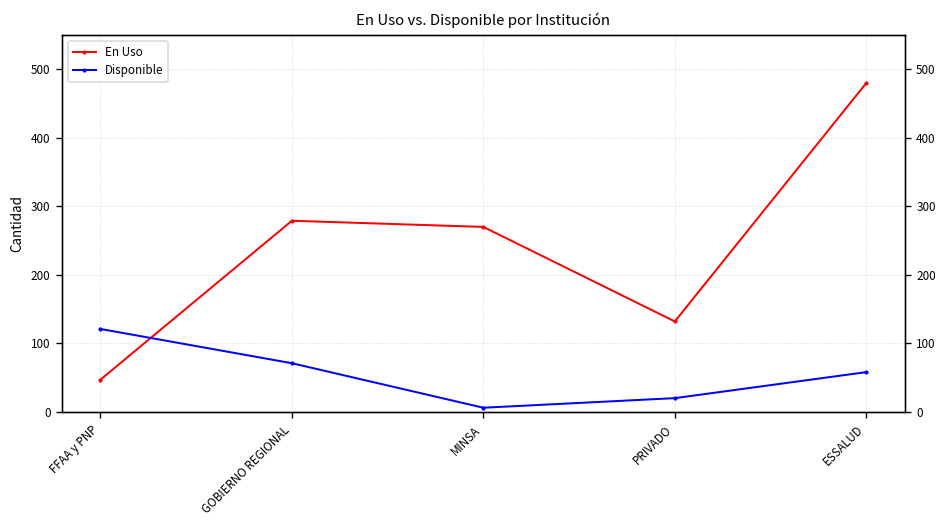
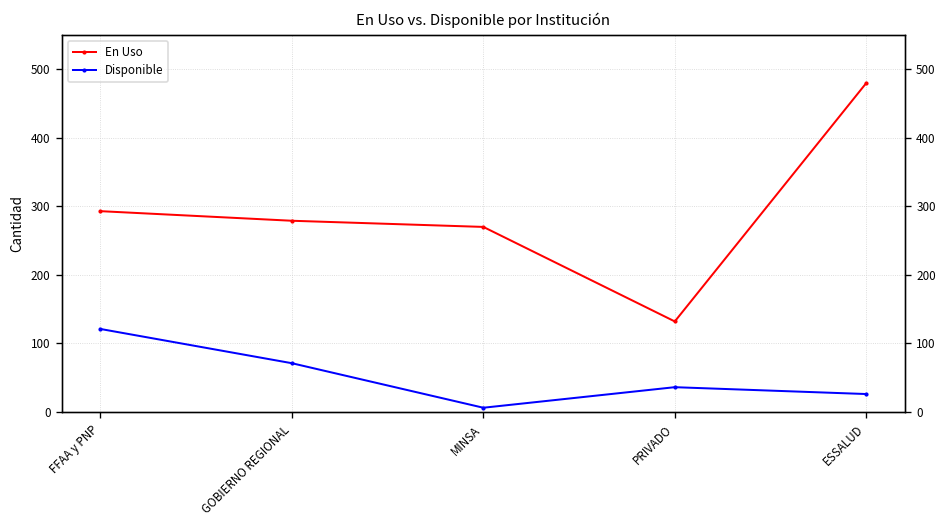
  {
    "En Uso": {
-     "FFAA y PNP": 50,
+     "FFAA y PNP": 290,
      "GOBIERNO REGIONAL": 280,
      "MINSA": 270,
      "PRIVADO": 130,
      "ESSALUD": 480
    },
    "Disponible": {
      "FFAA y PNP": 120,
      "GOBIERNO REGIONAL": 70,
      "MINSA": 10,
-     "PRIVADO": 20,
-     "ESSALUD": 60
+     "PRIVADO": 40,
+     "ESSALUD": 30
    }
  }
